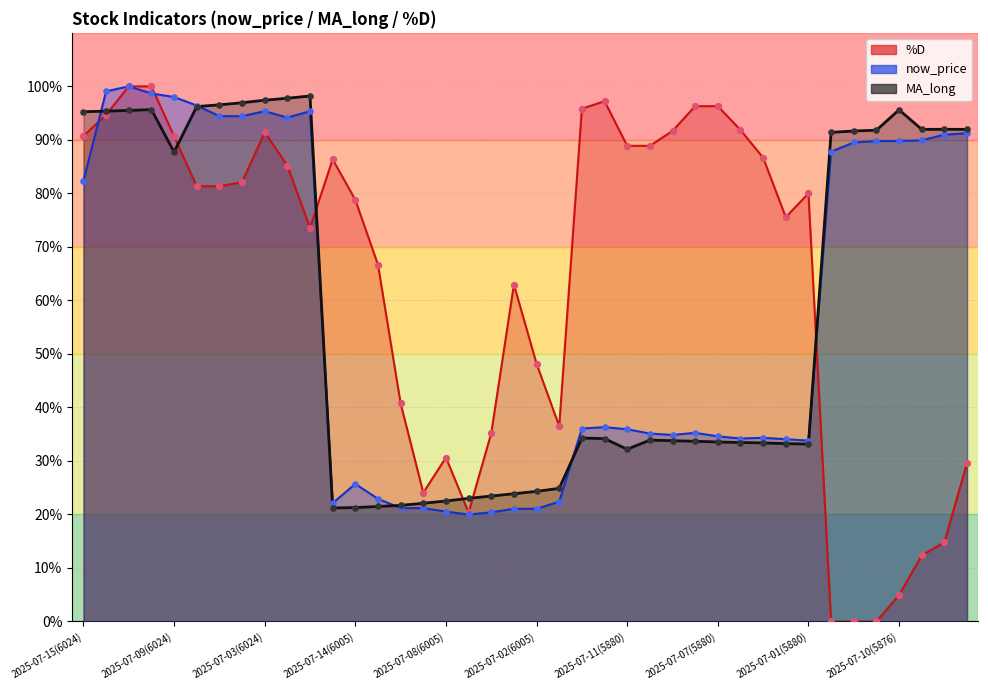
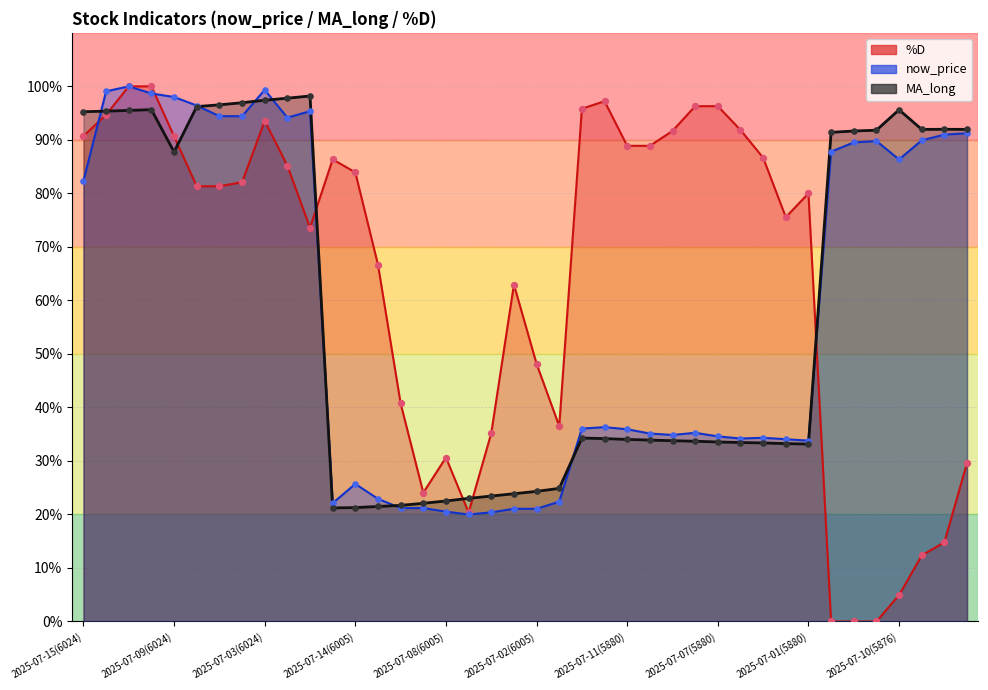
  {
    "%D": {
      "2025-07-15(6024)": "91%",
      "2025-07-09(6024)": "91%",
-     "2025-07-03(6024)": "91%",
-     "2025-07-14(6005)": "79%",
+     "2025-07-03(6024)": "94%",
+     "2025-07-14(6005)": "84%",
      "2025-07-08(6005)": "31%",
      "2025-07-02(6005)": "48%",
      "2025-07-11(5880)": "89%",
      "2025-07-07(5880)": "96%",
      "2025-07-01(5880)": "80%",
      "2025-07-10(5876)": "5%"
    },
    "now_price": {
      "2025-07-15(6024)": "82%",
      "2025-07-09(6024)": "98%",
-     "2025-07-03(6024)": "95%",
+     "2025-07-03(6024)": "99%",
      "2025-07-14(6005)": "26%",
      "2025-07-08(6005)": "21%",
      "2025-07-02(6005)": "21%",
      "2025-07-11(5880)": "36%",
      "2025-07-07(5880)": "35%",
      "2025-07-01(5880)": "34%",
-     "2025-07-10(5876)": "90%"
+     "2025-07-10(5876)": "86%"
    },
    "MA_long": {
      "2025-07-15(6024)": "95%",
      "2025-07-09(6024)": "88%",
      "2025-07-03(6024)": "97%",
      "2025-07-14(6005)": "21%",
      "2025-07-08(6005)": "23%",
      "2025-07-02(6005)": "24%",
-     "2025-07-11(5880)": "32%",
+     "2025-07-11(5880)": "34%",
      "2025-07-07(5880)": "34%",
      "2025-07-01(5880)": "33%",
      "2025-07-10(5876)": "96%"
    }
  }
